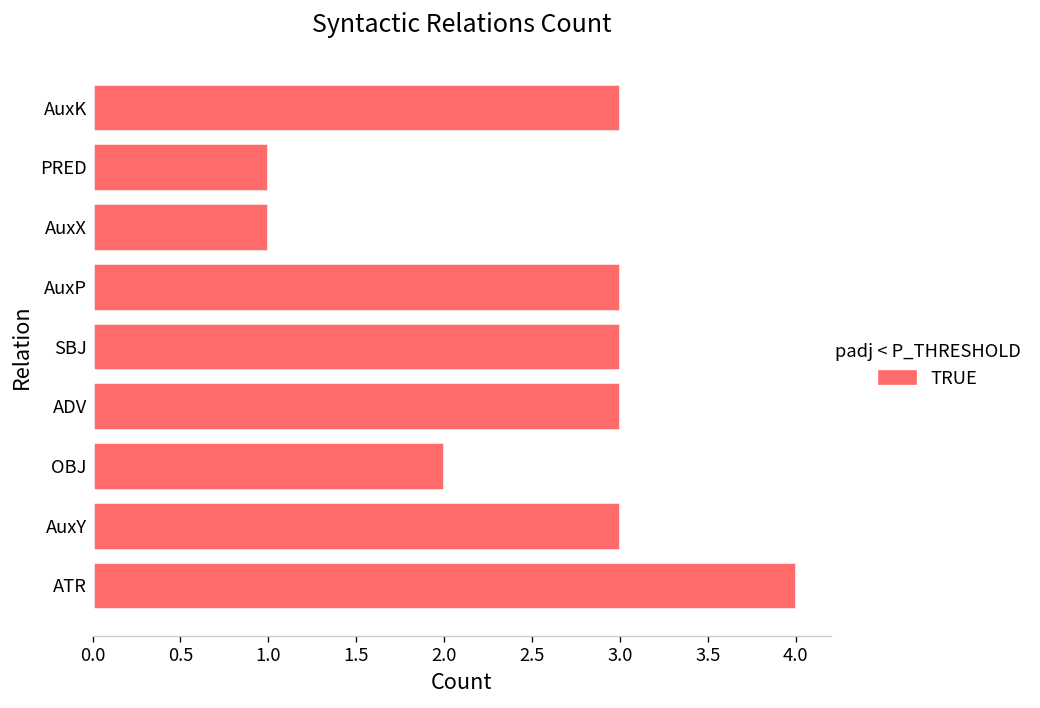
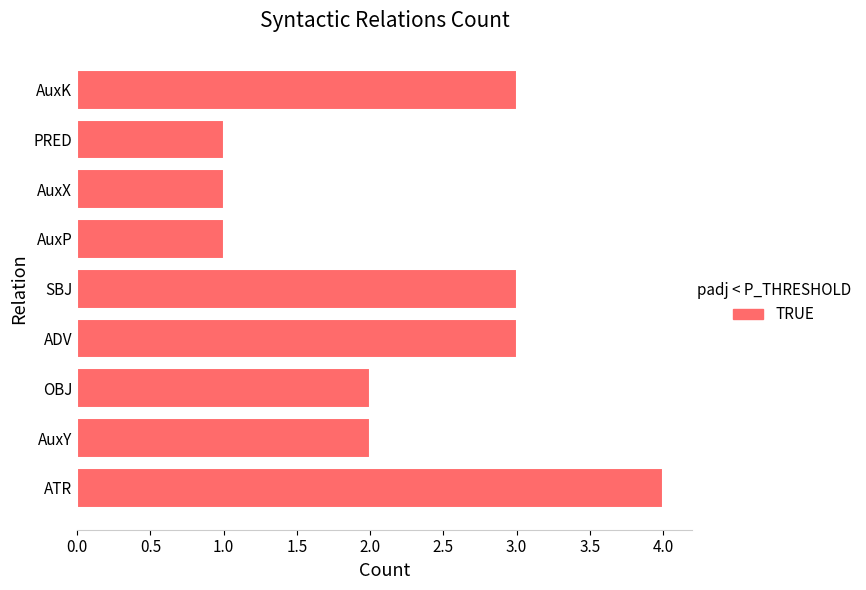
  {
    "AuxK": 3,
    "PRED": 1,
    "AuxX": 1,
-   "AuxP": 3,
+   "AuxP": 1,
    "SBJ": 3,
    "ADV": 3,
    "OBJ": 2,
-   "AuxY": 3,
+   "AuxY": 2,
    "ATR": 4
  }
